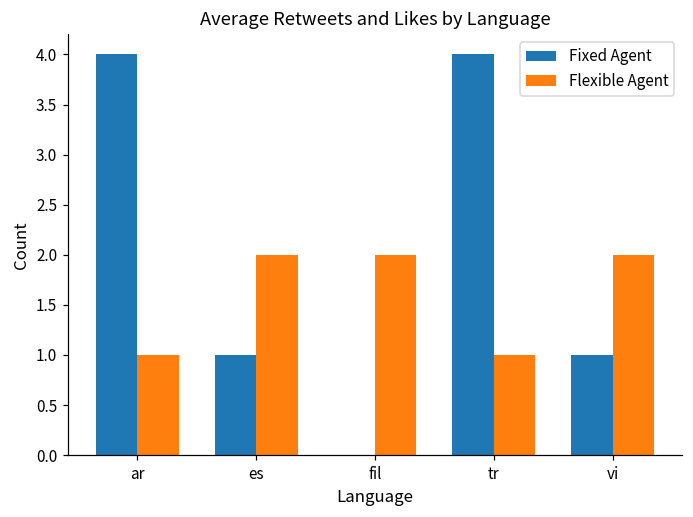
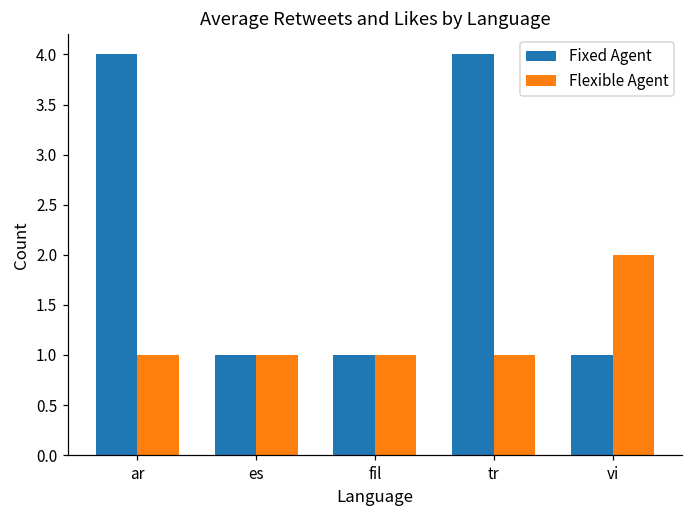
  {
    "Fixed Agent": {
      "ar": 4,
      "es": 1,
-     "fil": 0,
+     "fil": 1,
      "tr": 4,
      "vi": 1
    },
    "Flexible Agent": {
      "ar": 1,
-     "es": 2,
-     "fil": 2,
+     "es": 1,
+     "fil": 1,
      "tr": 1,
      "vi": 2
    }
  }
